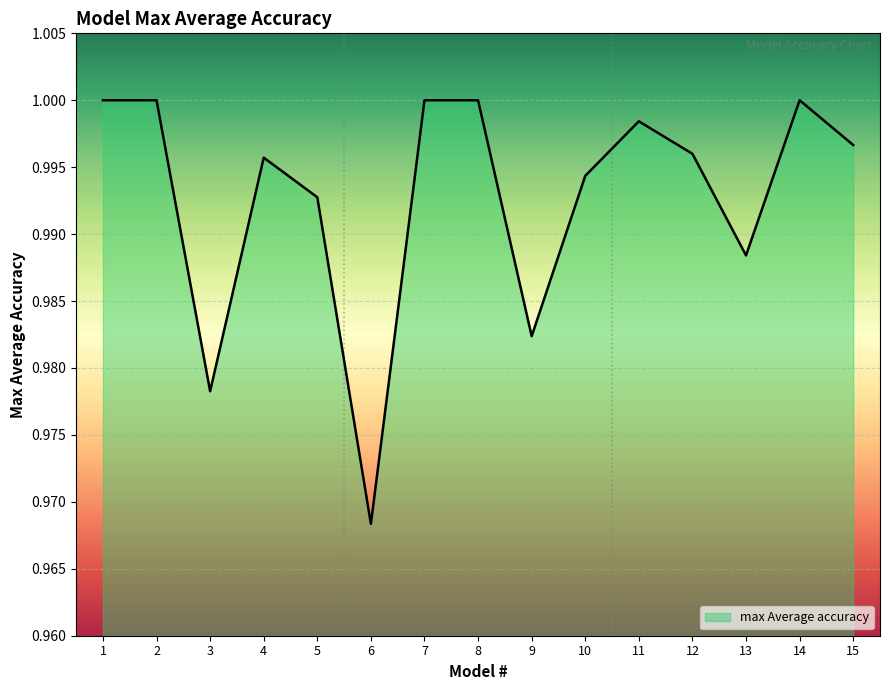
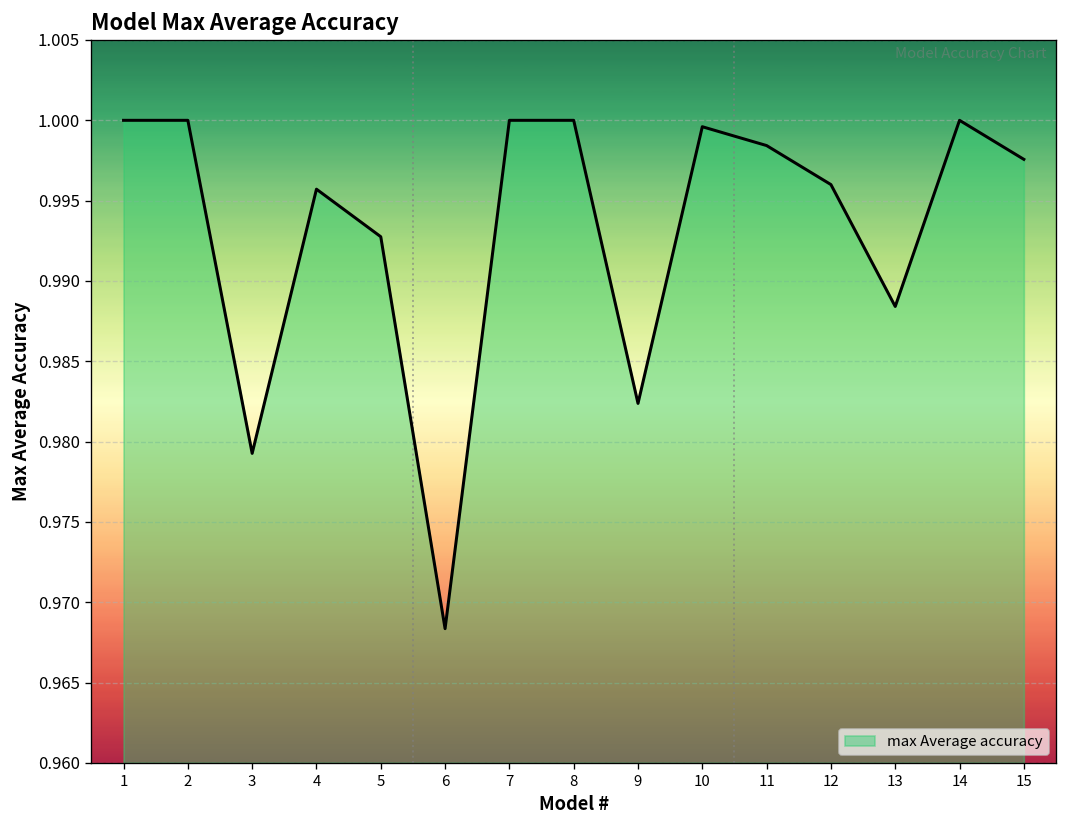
  {
    "1": 1.0000,
    "2": 1.0000,
-   "3": 0.9783,
+   "3": 0.9793,
    "4": 0.9957,
    "5": 0.9928,
    "6": 0.9684,
    "7": 1.0000,
    "8": 1.0000,
    "9": 0.9824,
-   "10": 0.9944,
+   "10": 0.9996,
    "11": 0.9984,
    "12": 0.9960,
    "13": 0.9884,
    "14": 1.0000,
-   "15": 0.9967
+   "15": 0.9976
  }
